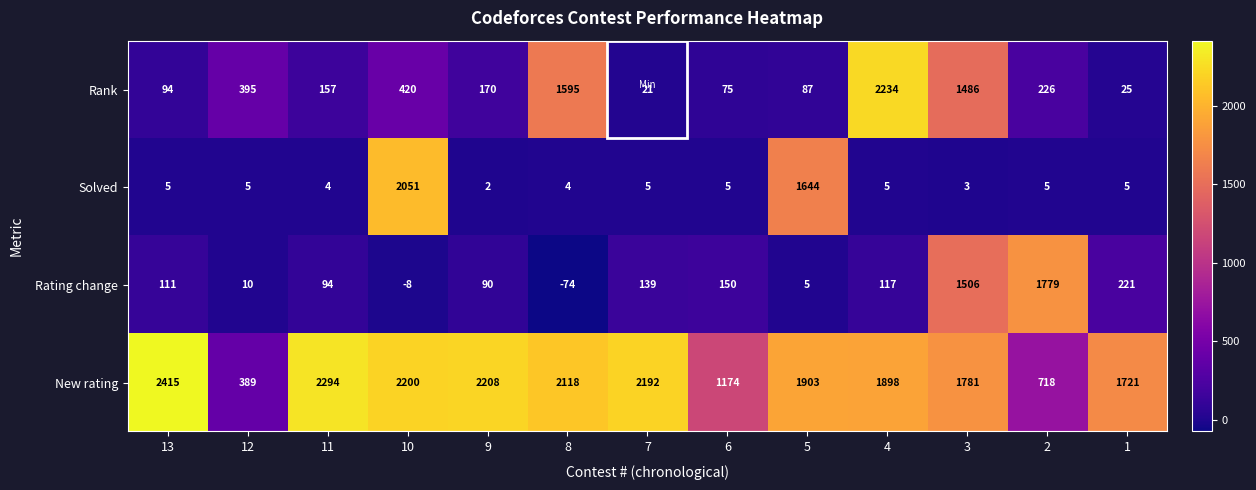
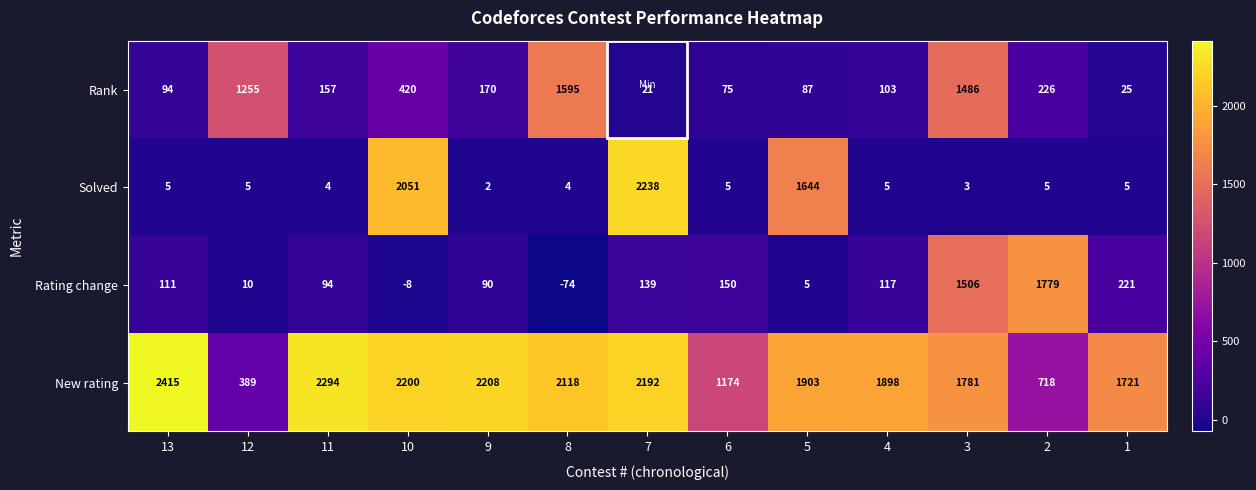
  {
    "Rank": {
      "13": 94,
-     "12": 395,
+     "12": 1255,
      "11": 157,
      "10": 420,
      "9": 170,
      "8": 1595,
      "6": 75,
      "5": 87,
-     "4": 2234,
+     "4": 103,
      "3": 1486,
      "2": 226,
      "1": 25
    },
    "Solved": {
      "13": 5,
      "12": 5,
      "11": 4,
      "10": 2051,
      "9": 2,
      "8": 4,
-     "7": 5,
+     "7": 2238,
      "6": 5,
      "5": 1644,
      "4": 5,
      "3": 3,
      "2": 5,
      "1": 5
    },
    "Rating change": {
      "13": 111,
      "12": 10,
      "11": 94,
      "10": -8,
      "9": 90,
      "8": -74,
      "7": 139,
      "6": 150,
      "5": 5,
      "4": 117,
      "3": 1506,
      "2": 1779,
      "1": 221
    },
    "New rating": {
      "13": 2415,
      "12": 389,
      "11": 2294,
      "10": 2200,
      "9": 2208,
      "8": 2118,
      "7": 2192,
      "6": 1174,
      "5": 1903,
      "4": 1898,
      "3": 1781,
      "2": 718,
      "1": 1721
    }
  }
